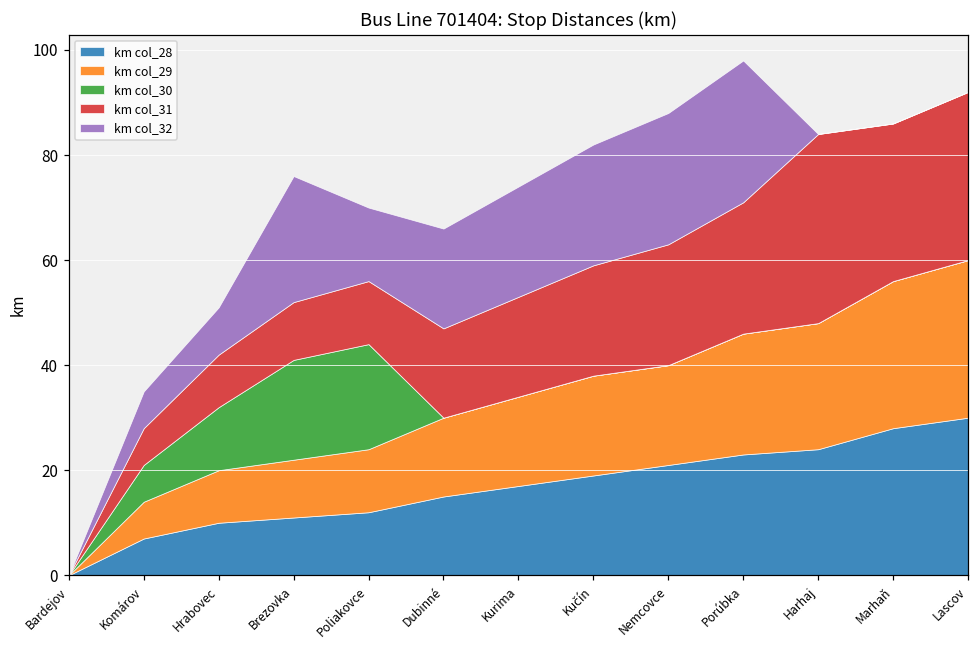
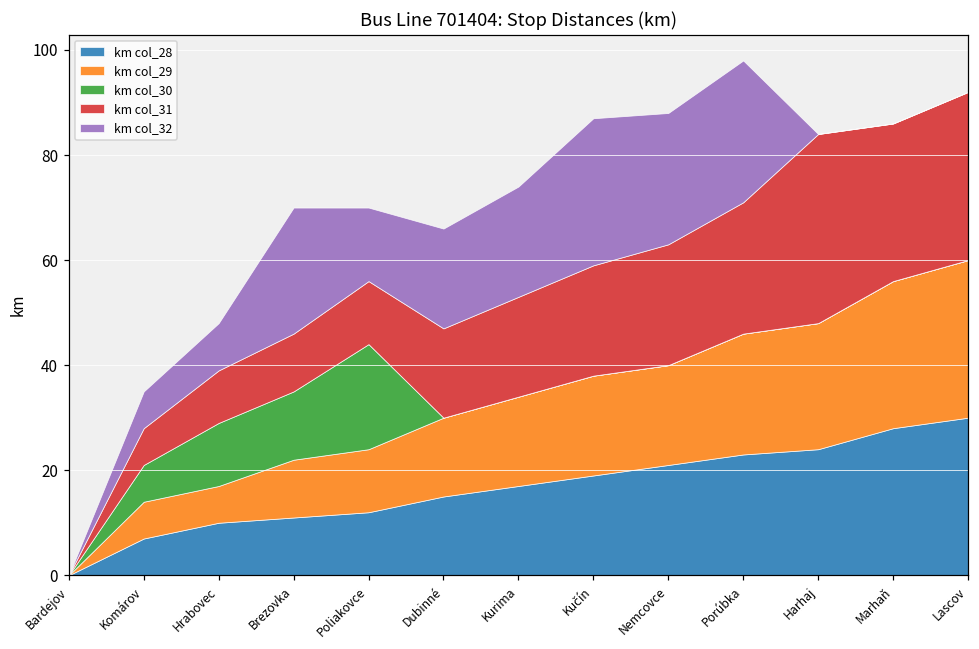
  {
    "km col_28": {
      "Komárov": 7,
      "Hrabovec": 10,
      "Brezovka": 11,
      "Poliakovce": 12,
      "Dubinné": 15,
      "Kurima": 17,
      "Kučín": 19,
      "Nemcovce": 21,
      "Porúbka": 23,
      "Harhaj": 24,
      "Marhaň": 28,
      "Lascov": 30
    },
    "km col_29": {
      "Komárov": 7,
-     "Hrabovec": 10,
+     "Hrabovec": 7,
      "Brezovka": 11,
      "Poliakovce": 12
    },
    "km col_30": {
      "Komárov": 7,
      "Hrabovec": 12,
-     "Brezovka": 19,
+     "Brezovka": 13,
      "Poliakovce": 20
    },
    "km col_31": {
      "Komárov": 7,
      "Hrabovec": 10,
      "Brezovka": 11,
      "Poliakovce": 12,
      "Dubinné": 17,
      "Kurima": 19,
      "Kučín": 21,
      "Nemcovce": 23,
      "Porúbka": 25
    },
    "km col_32": {
      "Komárov": 7,
      "Hrabovec": 9,
      "Brezovka": 24,
      "Poliakovce": 14,
      "Dubinné": 19,
      "Kurima": 21,
-     "Kučín": 23,
+     "Kučín": 28,
      "Nemcovce": 25,
      "Porúbka": 27
    }
  }
